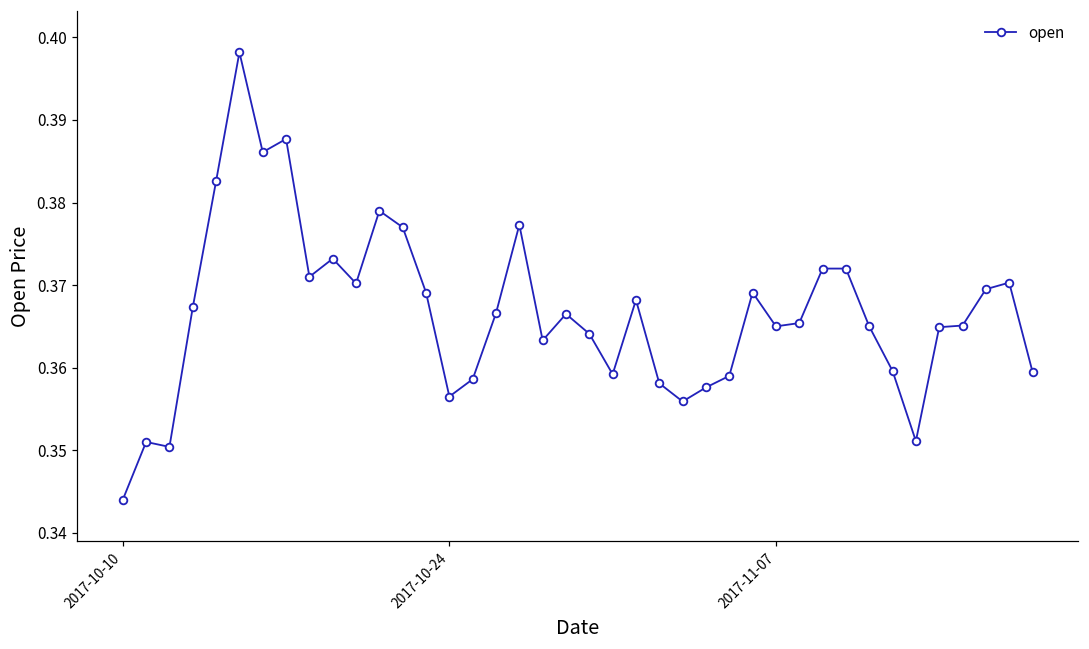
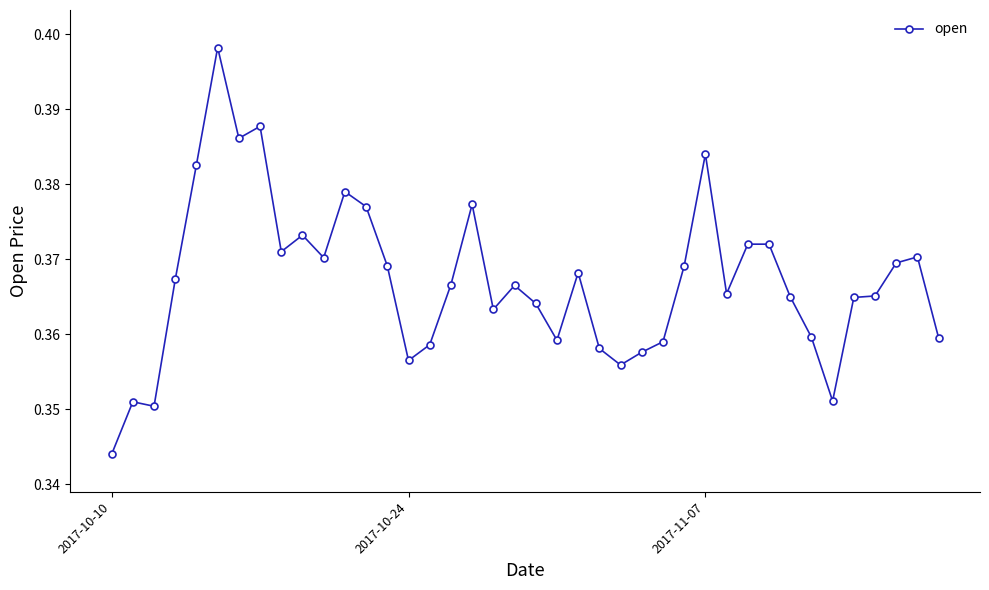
  {
    "2017-10-10": 0.344,
    "2017-10-24": 0.357,
-   "2017-11-07": 0.365
+   "2017-11-07": 0.384
  }
